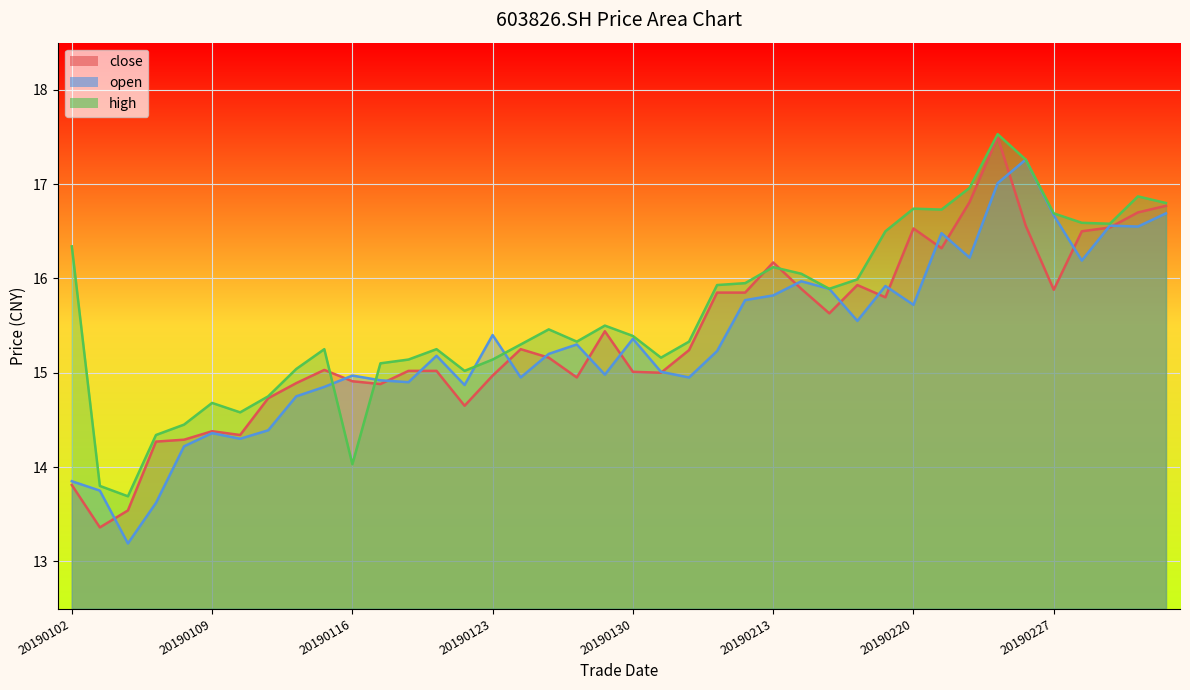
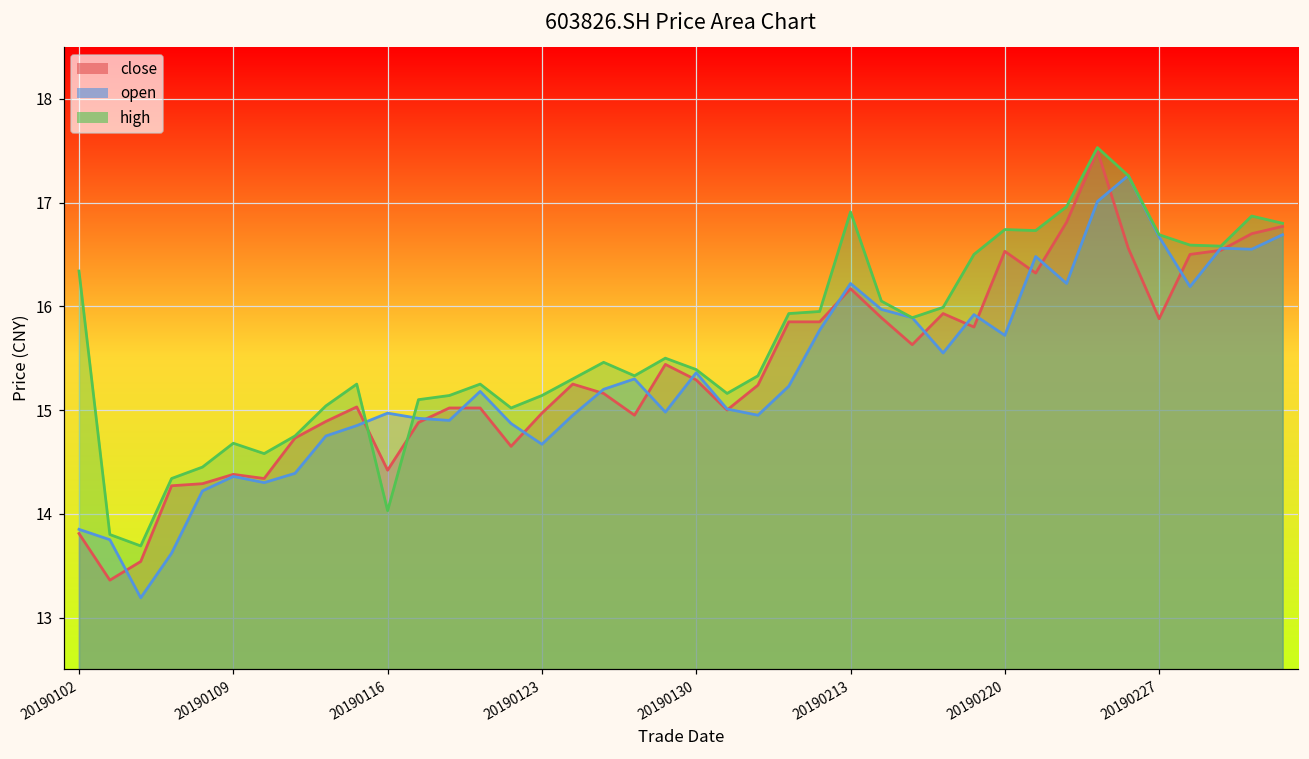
  {
    "close": {
      "20190102": 13.8,
-     "20190116": 14.9,
+     "20190116": 14.4,
      "20190123": 15.0,
-     "20190130": 15.0,
+     "20190130": 15.3,
      "20190213": 16.2,
      "20190220": 16.5,
      "20190227": 15.9
    },
    "open": {
      "20190102": 13.9,
      "20190116": 15.0,
-     "20190123": 15.4,
+     "20190123": 14.7,
      "20190130": 15.4,
-     "20190213": 15.8,
+     "20190213": 16.2,
      "20190220": 15.7
    },
    "high": {
      "20190102": 16.3,
      "20190109": 14.7,
      "20190116": 14.0,
      "20190123": 15.1,
      "20190130": 15.4,
-     "20190213": 16.1,
+     "20190213": 16.9,
      "20190220": 16.7
    }
  }
